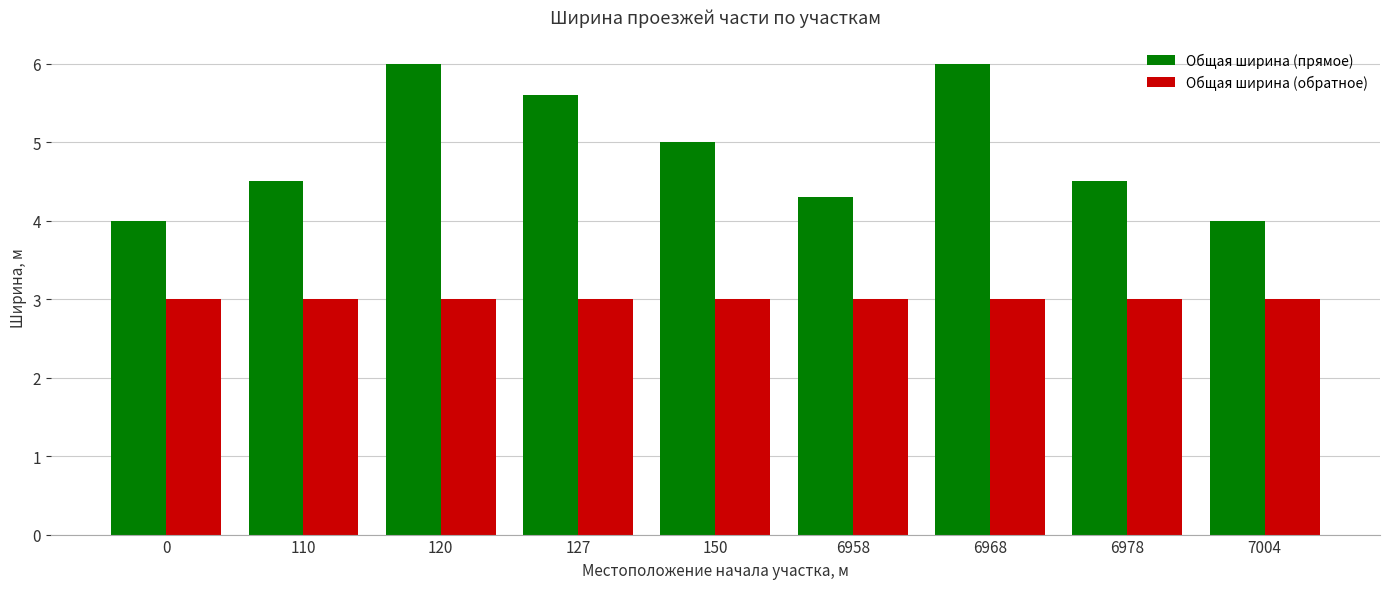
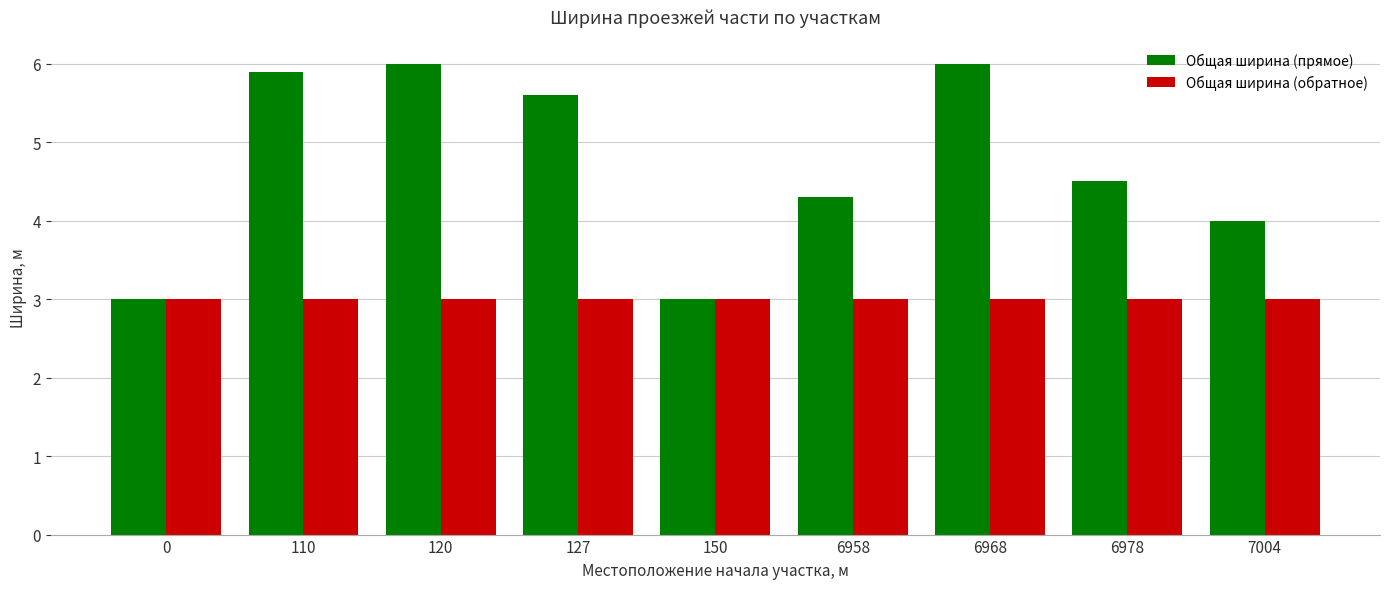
  {
    "Общая ширина (прямое)": {
-     "0": 4,
-     "110": 4.5,
+     "0": 3,
+     "110": 5.9,
      "120": 6.0,
      "127": 5.6,
-     "150": 5,
+     "150": 3,
      "6958": 4.3,
      "6968": 6.0,
      "6978": 4.5,
      "7004": 4.0
    },
    "Общая ширина (обратное)": {
      "0": 3.0,
      "110": 3.0,
      "120": 3.0,
      "127": 3.0,
      "150": 3.0,
      "6958": 3.0,
      "6968": 3.0,
      "6978": 3.0,
      "7004": 3.0
    }
  }
